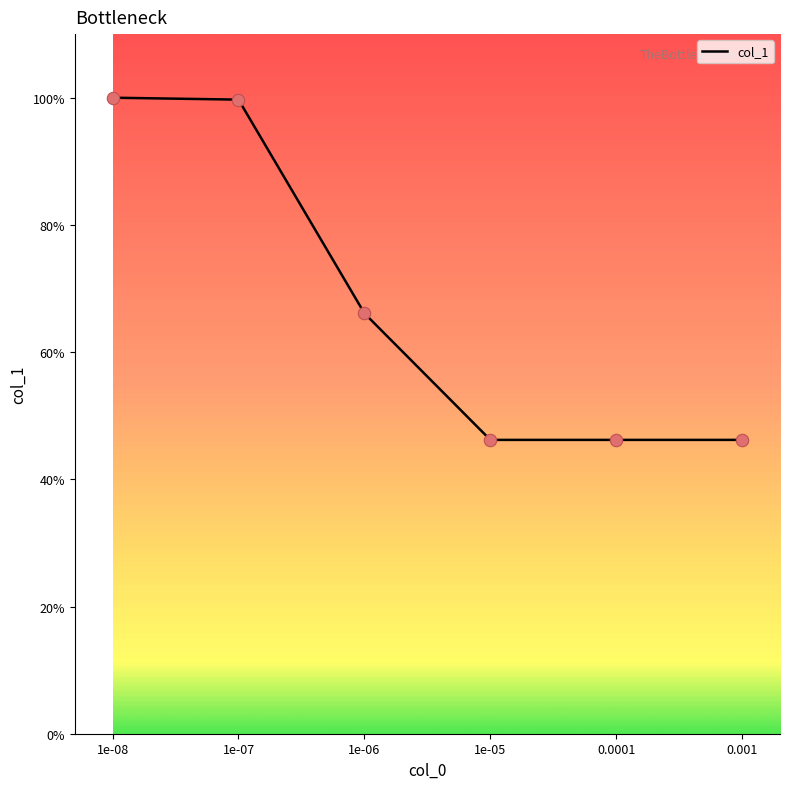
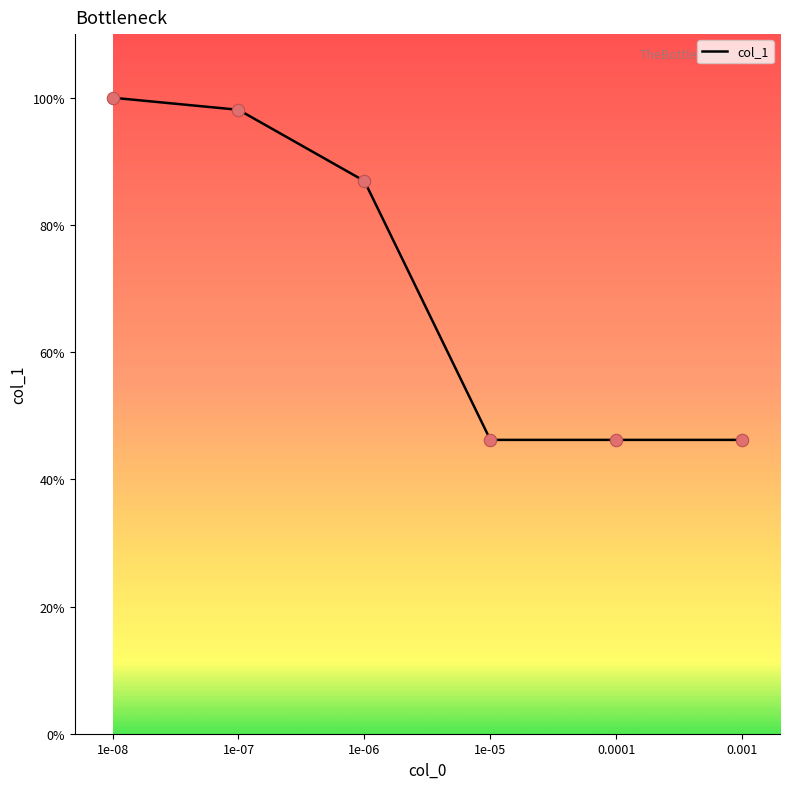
  {
    "1e-08": "100%",
-   "1e-07": "100%",
-   "1e-06": "66%",
+   "1e-07": "98%",
+   "1e-06": "87%",
    "1e-05": "46%",
    "0.0001": "46%",
    "0.001": "46%"
  }
